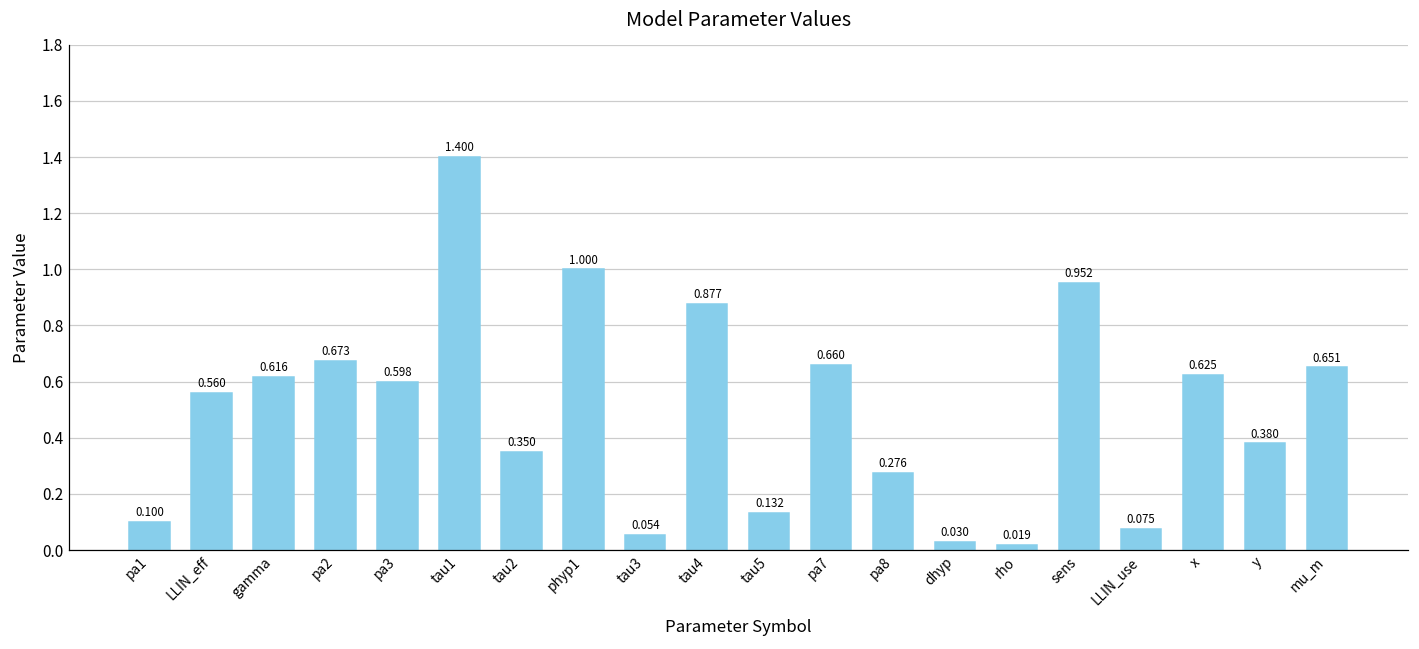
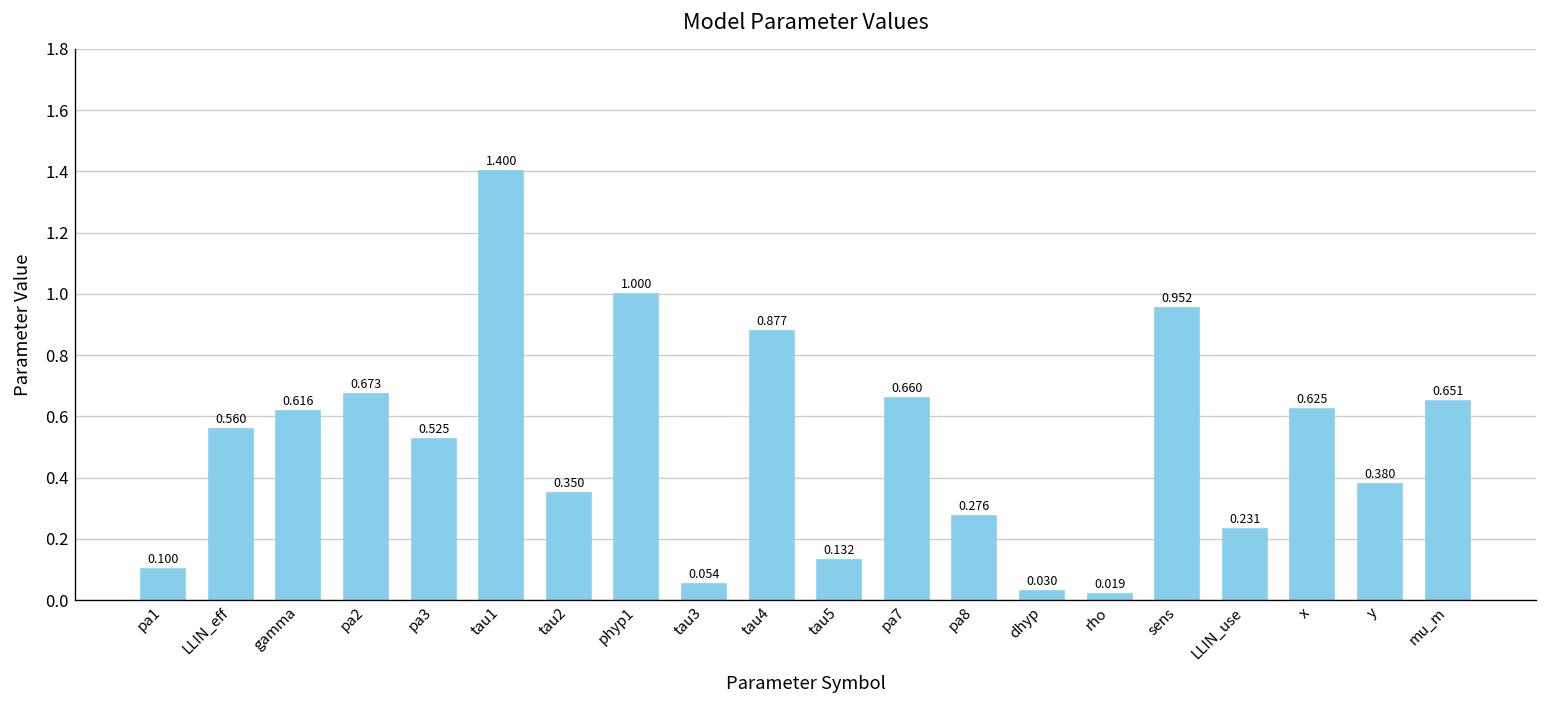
  {
    "pa1": 0.100,
    "LLIN_eff": 0.560,
    "gamma": 0.616,
    "pa2": 0.673,
-   "pa3": 0.598,
+   "pa3": 0.525,
    "tau1": 1.400,
    "tau2": 0.350,
    "phyp1": 1.000,
    "tau3": 0.054,
    "tau4": 0.877,
    "tau5": 0.132,
    "pa7": 0.660,
    "pa8": 0.276,
    "dhyp": 0.030,
    "rho": 0.019,
    "sens": 0.952,
-   "LLIN_use": 0.075,
+   "LLIN_use": 0.231,
    "x": 0.625,
    "y": 0.380,
    "mu_m": 0.651
  }
